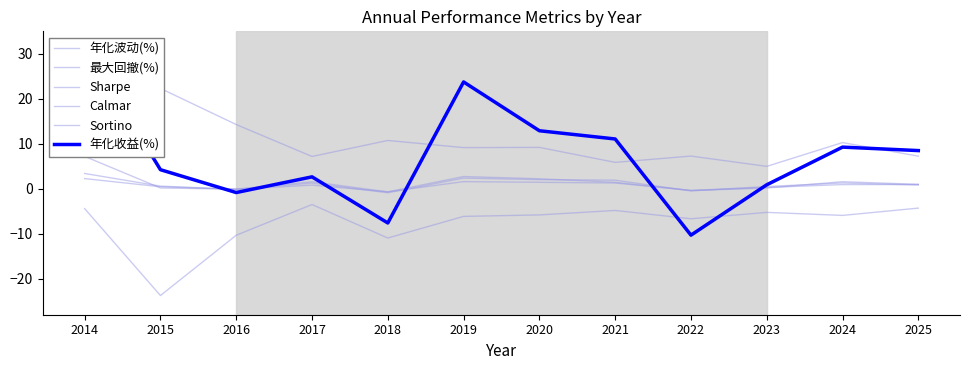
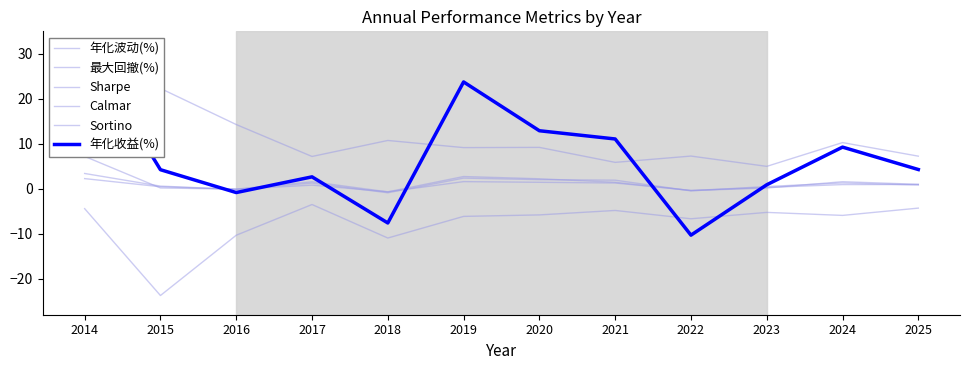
  {
    "年化收益(%)": {
      "2015": 4,
      "2016": -1,
      "2017": 3,
      "2018": -8,
      "2019": 24,
      "2020": 13,
      "2021": 11,
      "2022": -10,
      "2024": 9,
-     "2025": 8
+     "2025": 4
    }
  }
